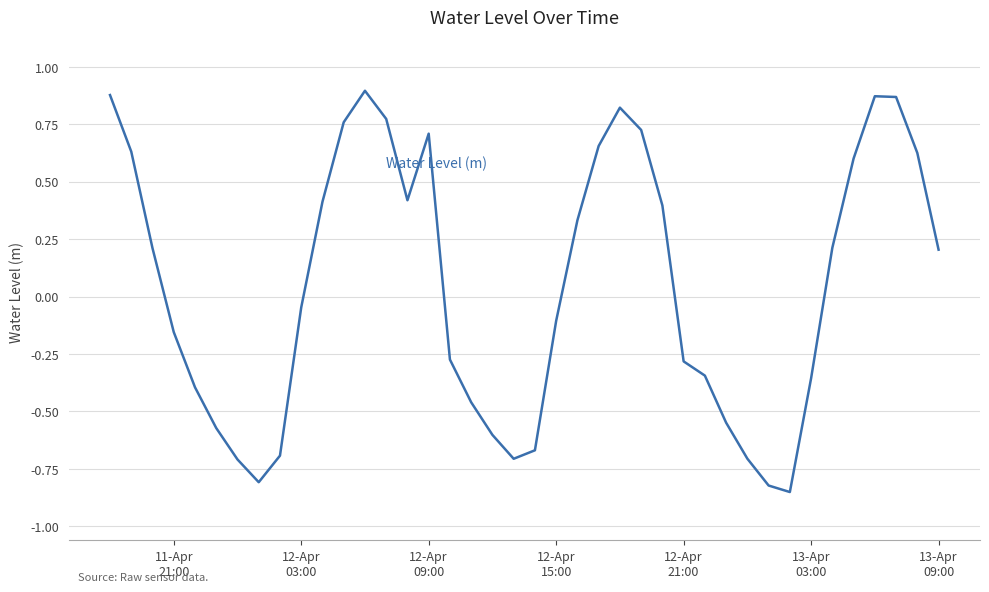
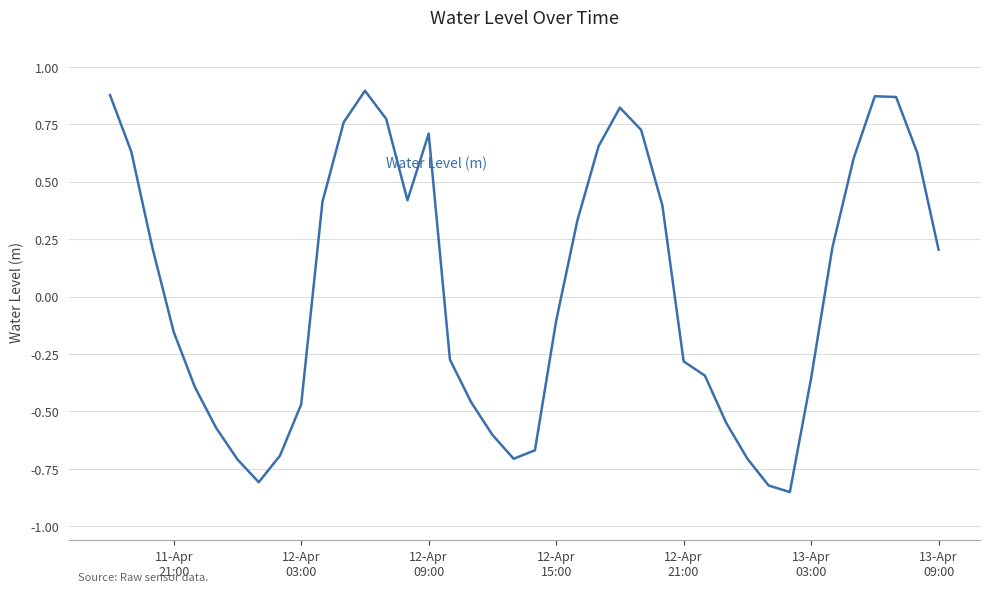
  {
    "11-Apr 21:00": -0.15,
-   "12-Apr 03:00": -0.05,
+   "12-Apr 03:00": -0.47,
    "12-Apr 09:00": 0.71,
    "12-Apr 15:00": -0.11,
    "12-Apr 21:00": -0.28,
    "13-Apr 03:00": -0.36,
    "13-Apr 09:00": 0.20
  }
